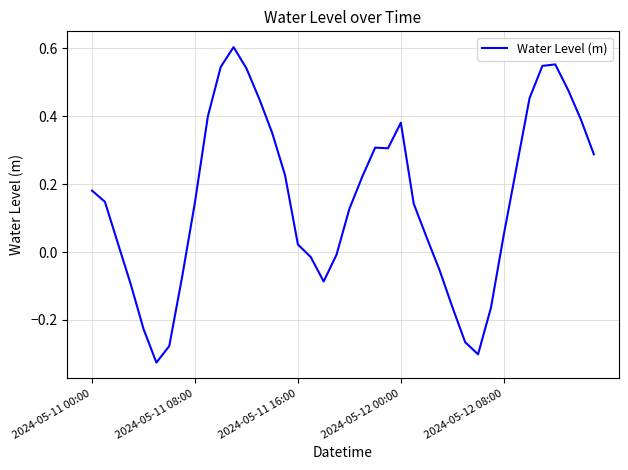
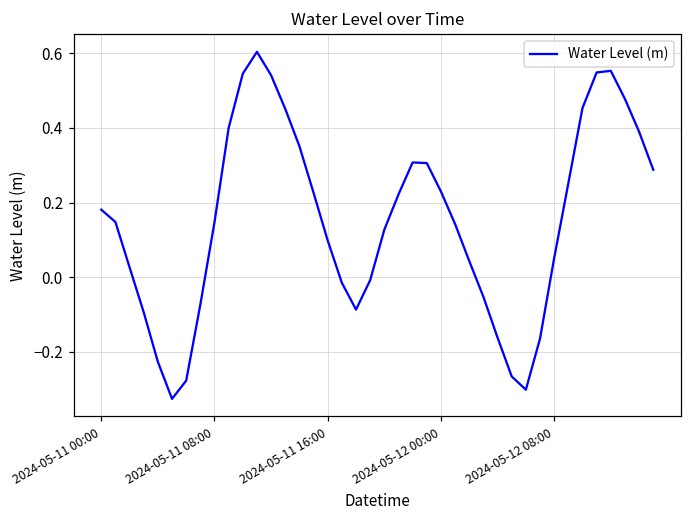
  {
    "2024-05-11 00:00": 0.18,
    "2024-05-11 08:00": 0.15,
-   "2024-05-11 16:00": 0.02,
-   "2024-05-12 00:00": 0.38,
+   "2024-05-11 16:00": 0.10,
+   "2024-05-12 00:00": 0.23,
    "2024-05-12 08:00": 0.05
  }
